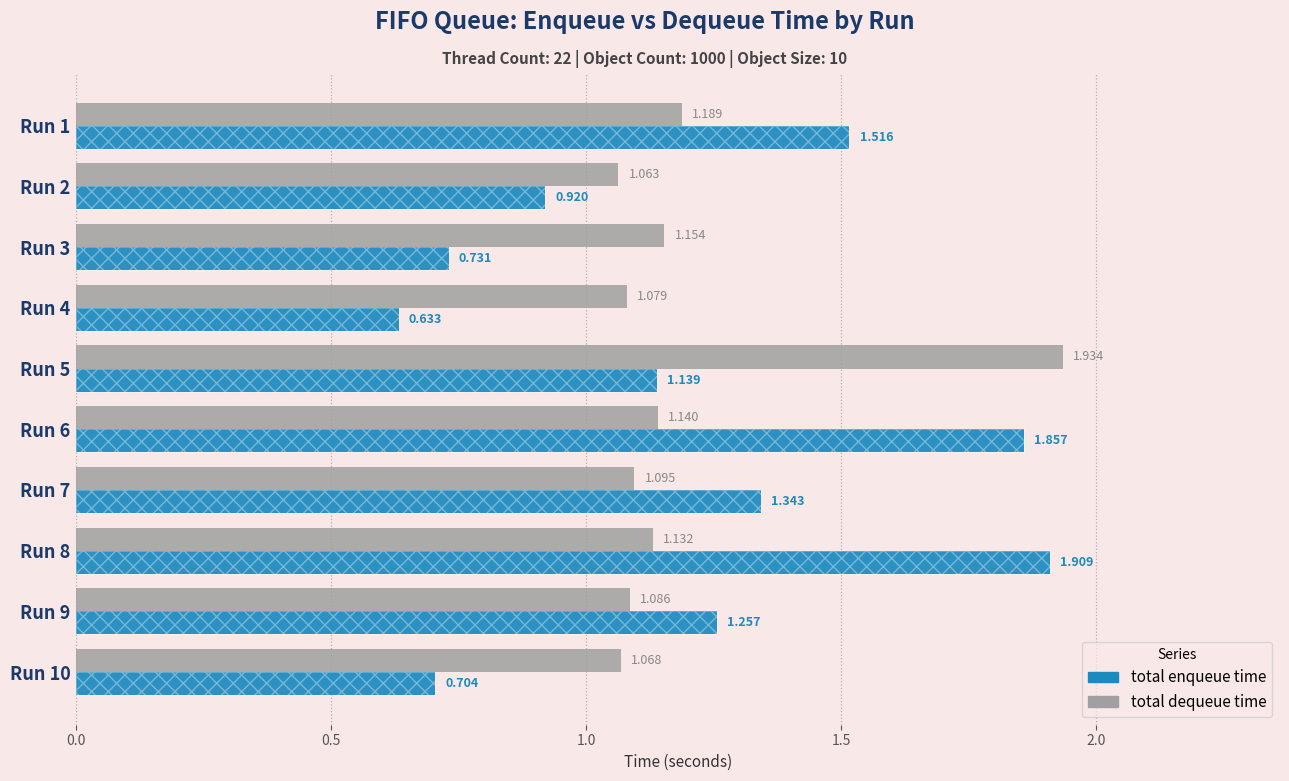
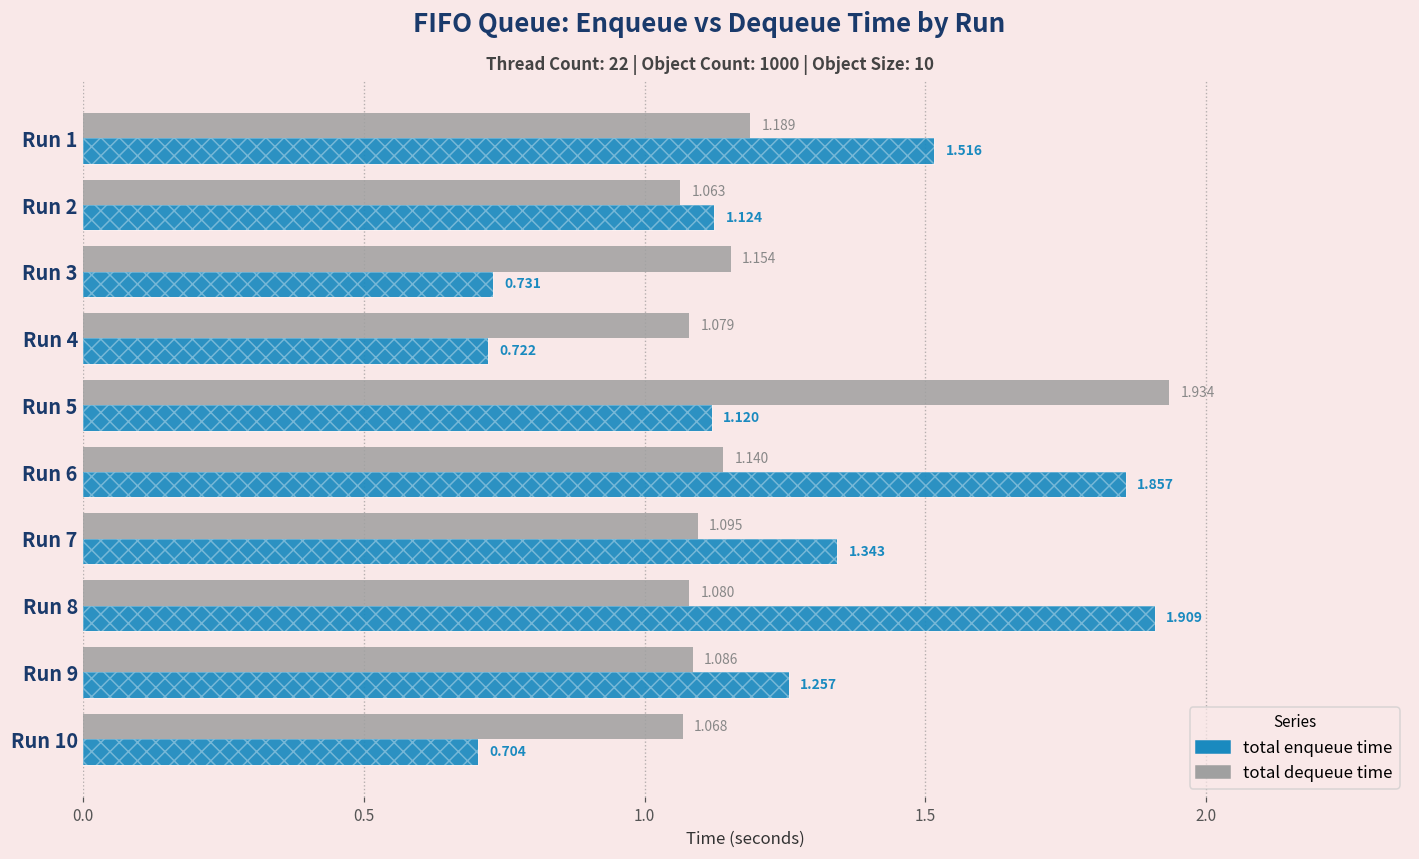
  {
    "total dequeue time": {
      "Run 1": 1.189,
      "Run 2": 1.063,
      "Run 3": 1.154,
      "Run 4": 1.079,
      "Run 5": 1.934,
      "Run 6": 1.140,
      "Run 7": 1.095,
-     "Run 8": 1.132,
+     "Run 8": 1.080,
      "Run 9": 1.086,
      "Run 10": 1.068
    },
    "total enqueue time": {
      "Run 1": 1.516,
-     "Run 2": 0.920,
+     "Run 2": 1.124,
      "Run 3": 0.731,
-     "Run 4": 0.633,
-     "Run 5": 1.139,
+     "Run 4": 0.722,
+     "Run 5": 1.120,
      "Run 6": 1.857,
      "Run 7": 1.343,
      "Run 8": 1.909,
      "Run 9": 1.257,
      "Run 10": 0.704
    }
  }
